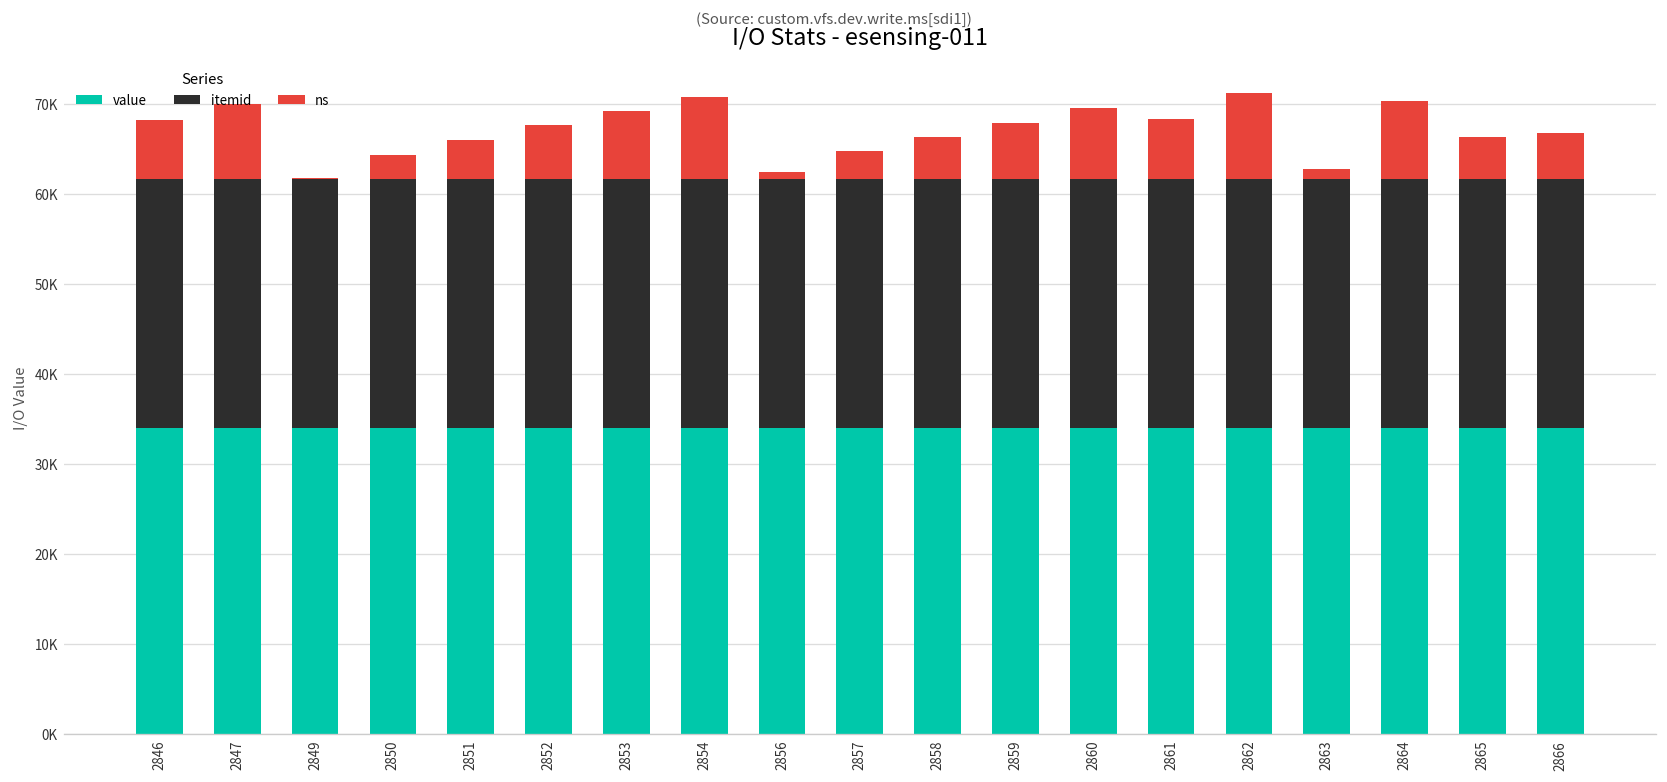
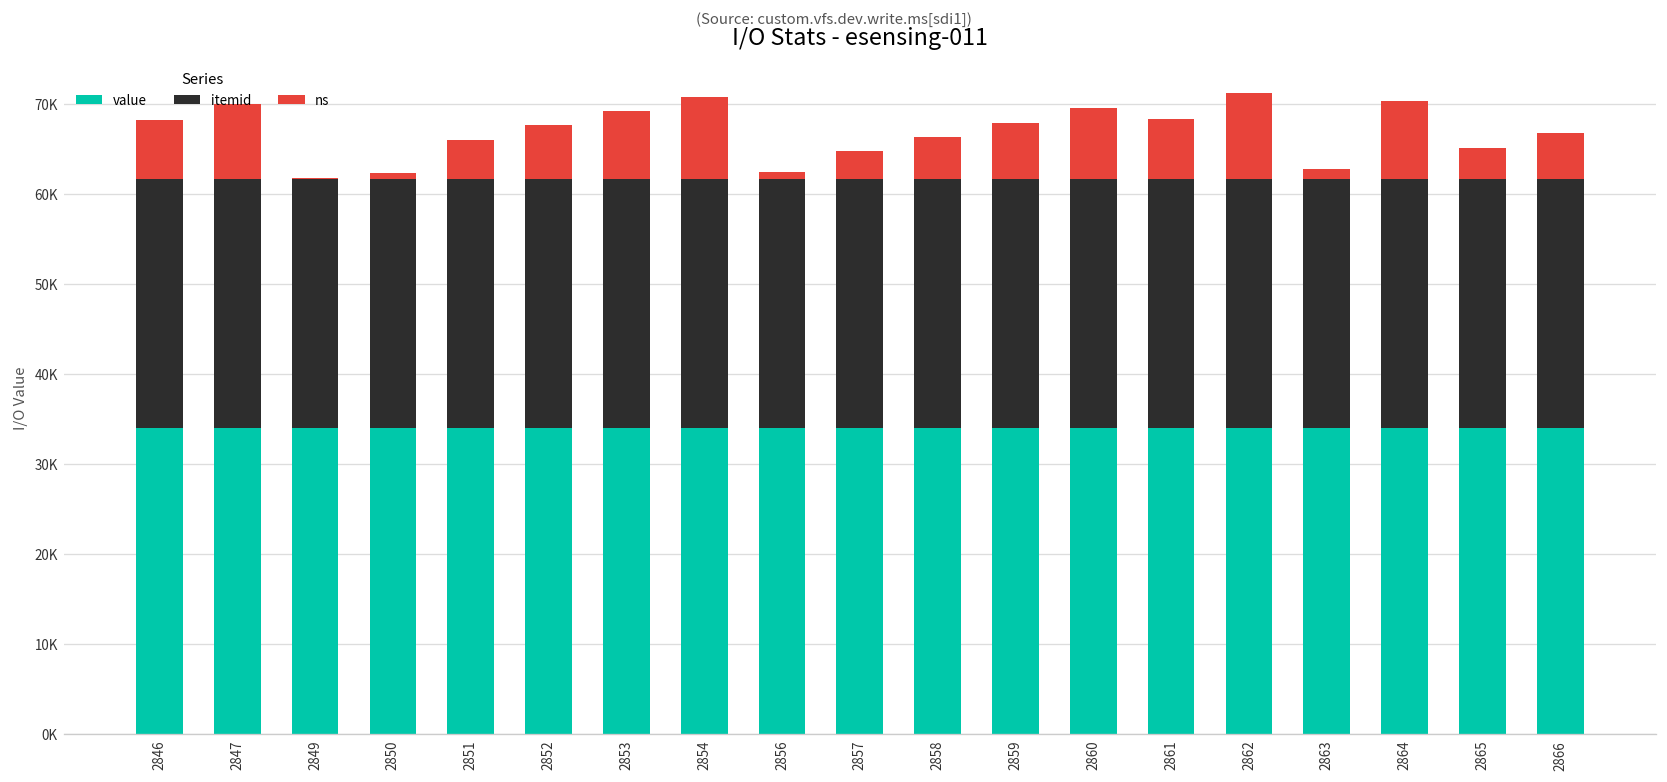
  {
    "value": {
      "2846": 34000,
      "2847": 34000,
      "2849": 34000,
      "2850": 34000,
      "2851": 34000,
      "2852": 34000,
      "2853": 34000,
      "2854": 34000,
      "2856": 34000,
      "2857": 34000,
      "2858": 34000,
      "2859": 34000,
      "2860": 34000,
      "2861": 34000,
      "2862": 34000,
      "2863": 34000,
      "2864": 34000,
      "2865": 34000,
      "2866": 34000
    },
    "itemid": {
      "2846": 28000,
      "2847": 28000,
      "2849": 28000,
      "2850": 28000,
      "2851": 28000,
      "2852": 28000,
      "2853": 28000,
      "2854": 28000,
      "2856": 28000,
      "2857": 28000,
      "2858": 28000,
      "2859": 28000,
      "2860": 28000,
      "2861": 28000,
      "2862": 28000,
      "2863": 28000,
      "2864": 28000,
      "2865": 28000,
      "2866": 28000
    },
    "ns": {
      "2846": 6000,
      "2847": 8000,
-     "2850": 3000,
+     "2850": 1000,
      "2851": 4000,
      "2852": 6000,
      "2853": 7000,
      "2854": 9000,
      "2856": 1000,
      "2857": 3000,
      "2858": 5000,
      "2859": 6000,
      "2860": 8000,
      "2861": 7000,
      "2862": 10000,
      "2863": 1000,
      "2864": 9000,
-     "2865": 5000,
+     "2865": 3000,
      "2866": 5000
    }
  }
